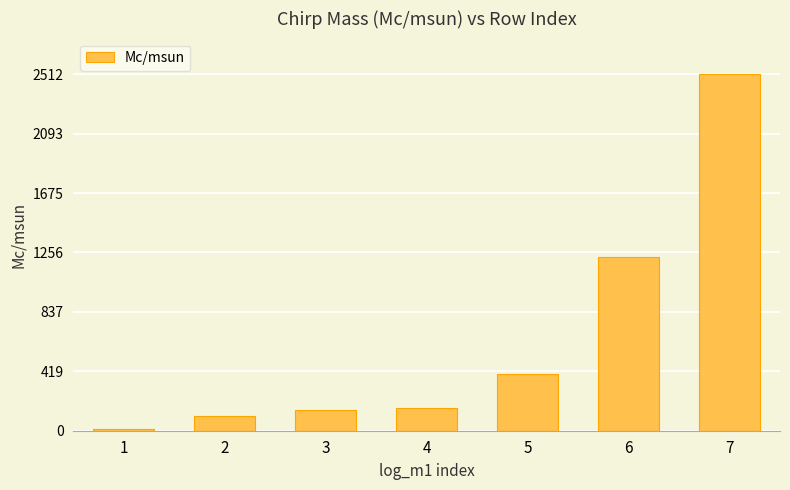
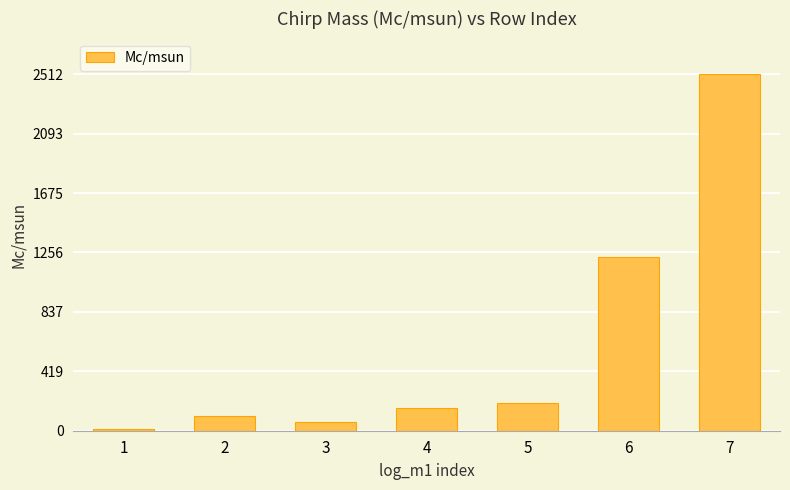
  {
    "2": 100,
-   "3": 140,
+   "3": 60,
    "4": 160,
-   "5": 400,
+   "5": 200,
    "6": 1230,
    "7": 2510
  }
